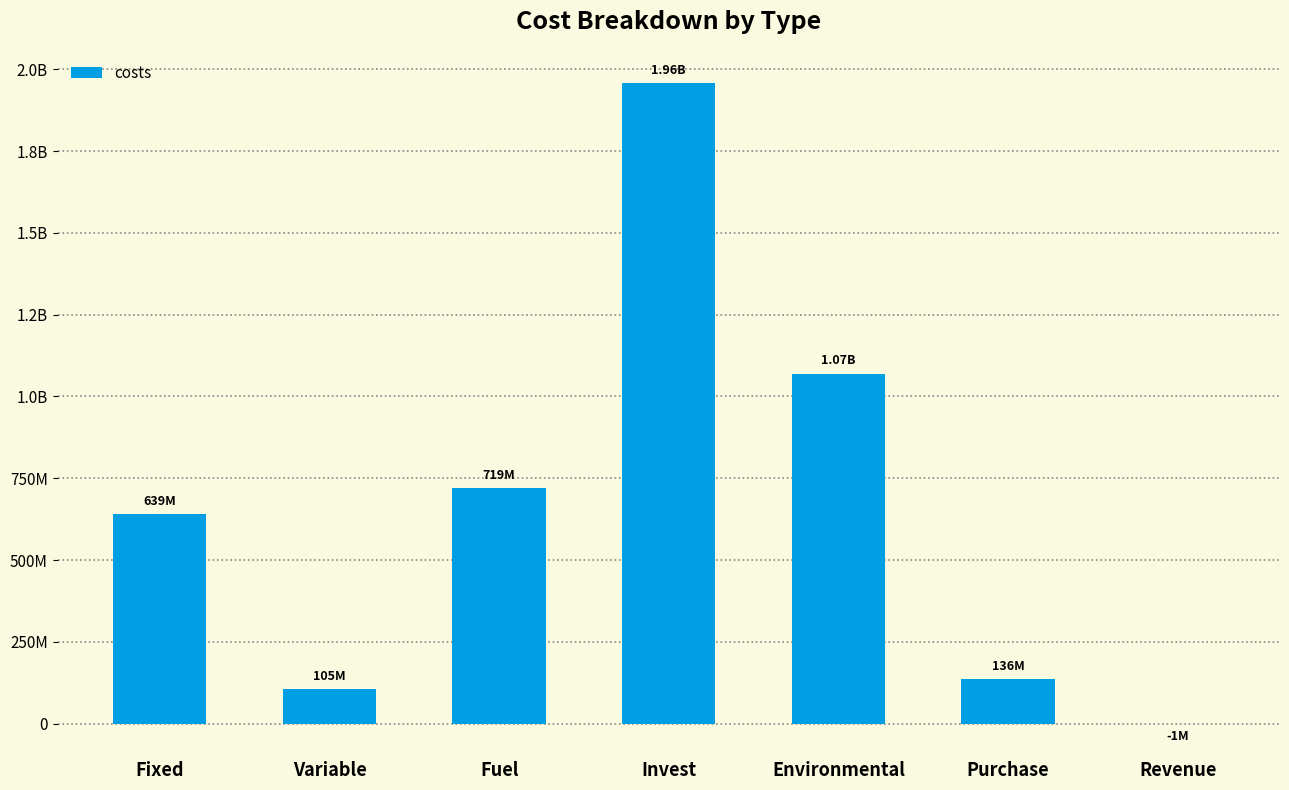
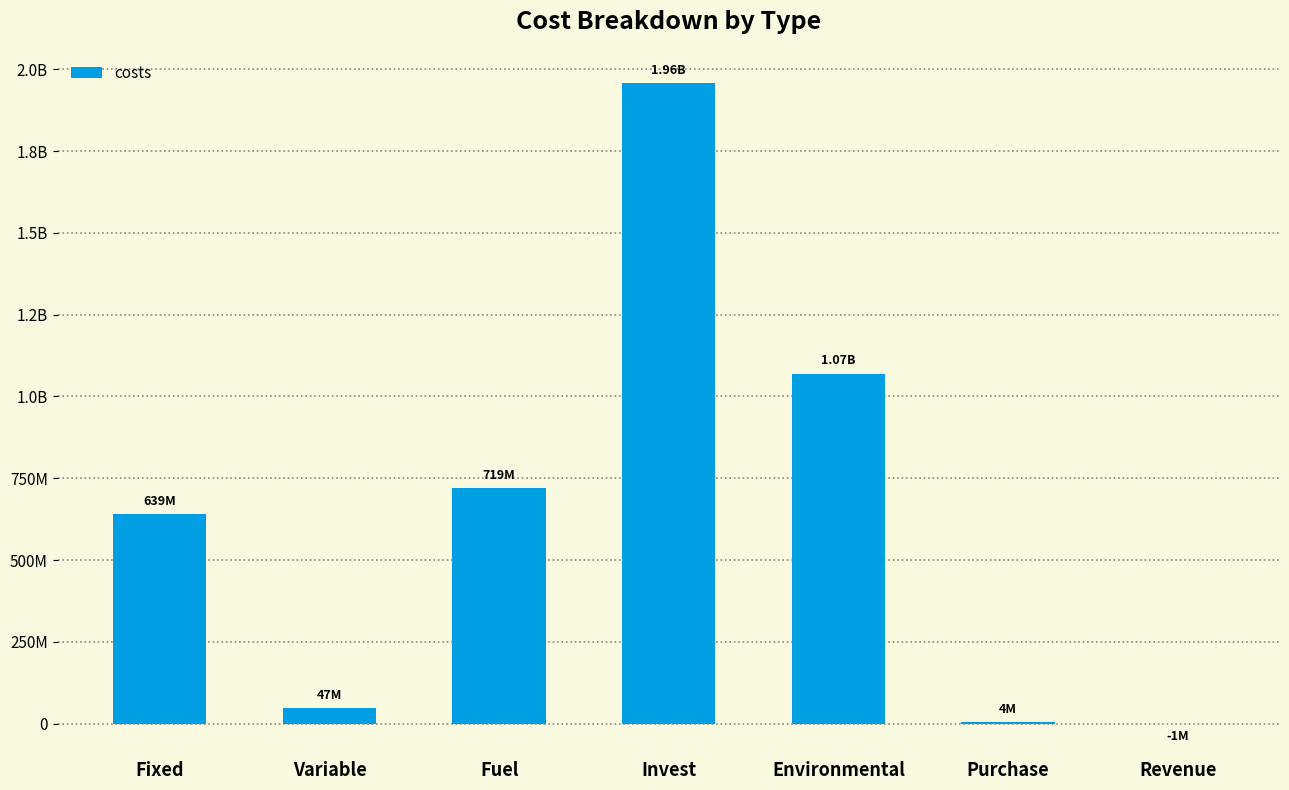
  {
    "Fixed": "639M",
-   "Variable": "105M",
+   "Variable": "47M",
    "Fuel": "719M",
    "Invest": "1.96B",
    "Environmental": "1.07B",
-   "Purchase": "136M",
+   "Purchase": "4M",
    "Revenue": "-1M"
  }
